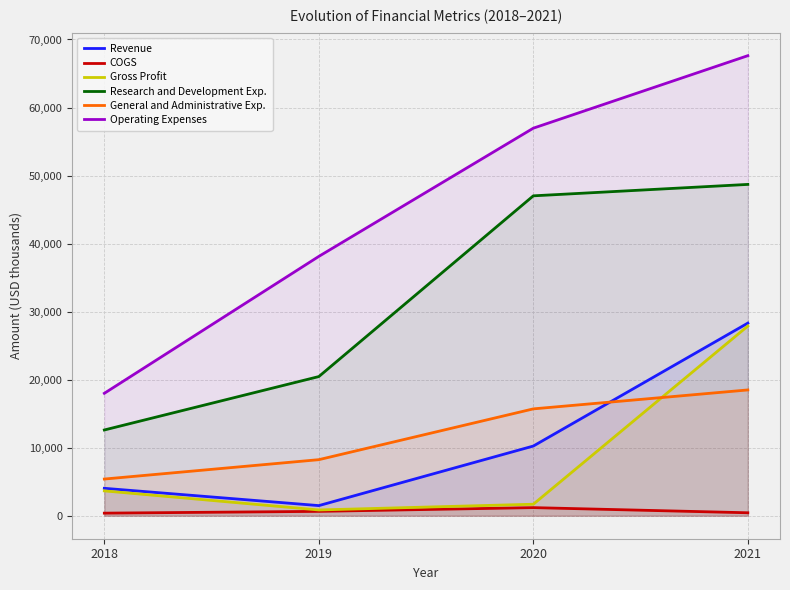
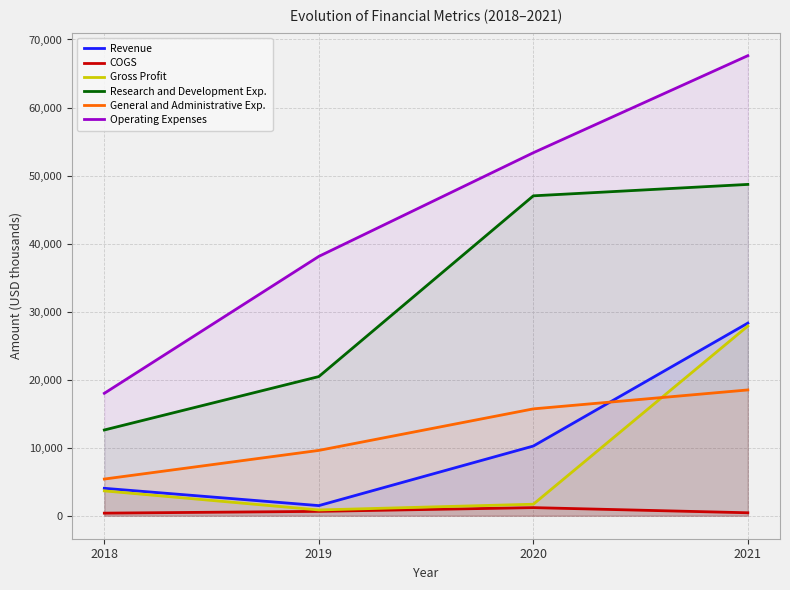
  {
    "Revenue": {
      "2018": "4,000",
      "2019": "1,000",
      "2020": "10,000",
      "2021": "28,000"
    },
    "COGS": {
      "2018": "0",
      "2020": "1,000",
      "2021": "0"
    },
    "Gross Profit": {
      "2018": "4,000",
      "2020": "2,000",
      "2021": "28,000"
    },
    "Research and Development Exp.": {
      "2018": "13,000",
      "2019": "20,000",
      "2020": "47,000",
      "2021": "49,000"
    },
    "General and Administrative Exp.": {
      "2018": "5,000",
-     "2019": "8,000",
+     "2019": "10,000",
      "2020": "16,000",
      "2021": "18,000"
    },
    "Operating Expenses": {
      "2018": "18,000",
      "2019": "38,000",
-     "2020": "57,000",
+     "2020": "53,000",
      "2021": "68,000"
    }
  }
